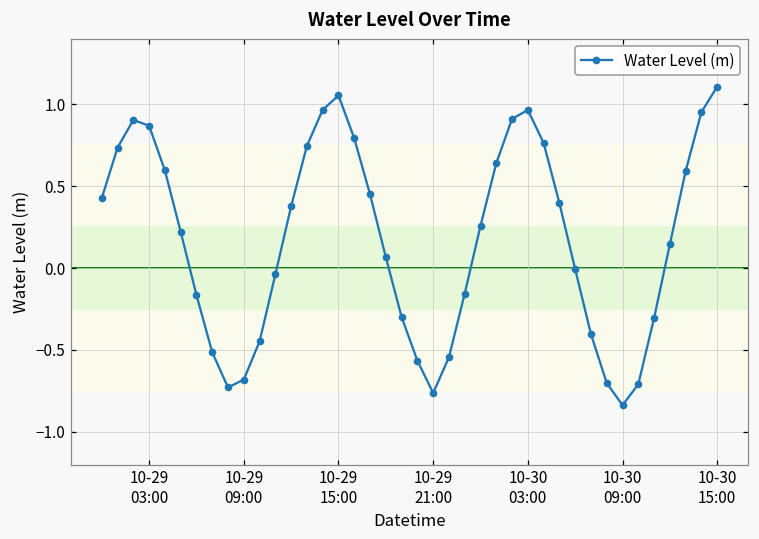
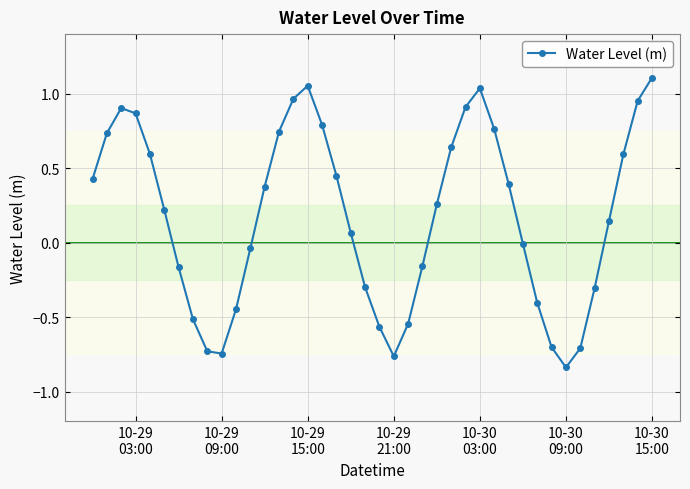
  {
    "10-29 03:00": 0.87,
-   "10-29 09:00": -0.68,
+   "10-29 09:00": -0.74,
    "10-29 15:00": 1.05,
    "10-29 21:00": -0.76,
-   "10-30 03:00": 0.96,
+   "10-30 03:00": 1.04,
    "10-30 09:00": -0.84,
    "10-30 15:00": 1.11
  }
